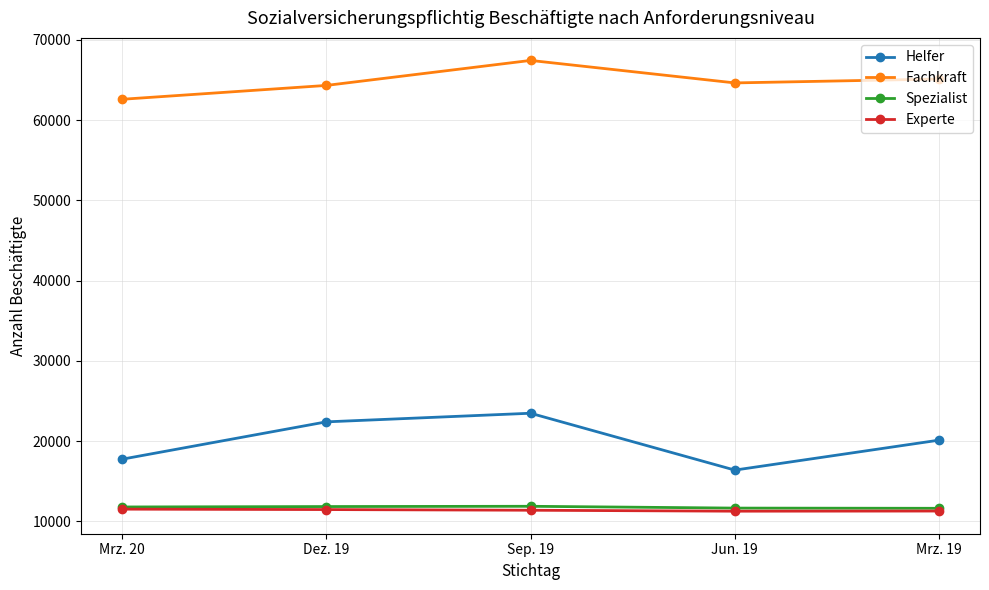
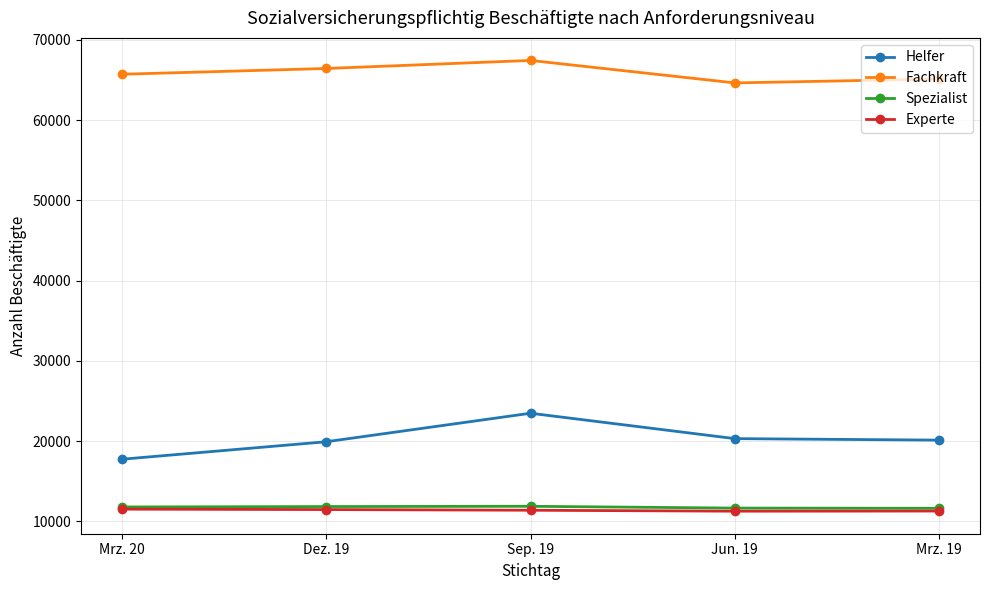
  {
    "Helfer": {
      "Mrz. 20": 18000,
-     "Dez. 19": 22000,
+     "Dez. 19": 20000,
      "Sep. 19": 23000,
-     "Jun. 19": 16000,
+     "Jun. 19": 20000,
      "Mrz. 19": 20000
    },
    "Fachkraft": {
-     "Mrz. 20": 63000,
-     "Dez. 19": 64000,
+     "Mrz. 20": 66000,
+     "Dez. 19": 66000,
      "Sep. 19": 67000,
      "Jun. 19": 65000
    },
    "Spezialist": {
      "Dez. 19": 12000,
      "Sep. 19": 12000,
      "Jun. 19": 12000,
      "Mrz. 19": 12000
    },
    "Experte": {
      "Dez. 19": 11000,
      "Sep. 19": 11000,
      "Jun. 19": 11000,
      "Mrz. 19": 11000
    }
  }
